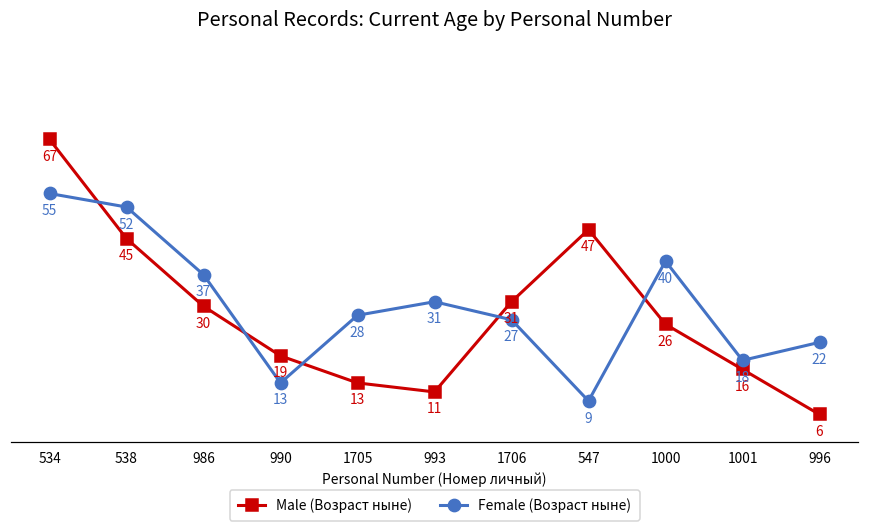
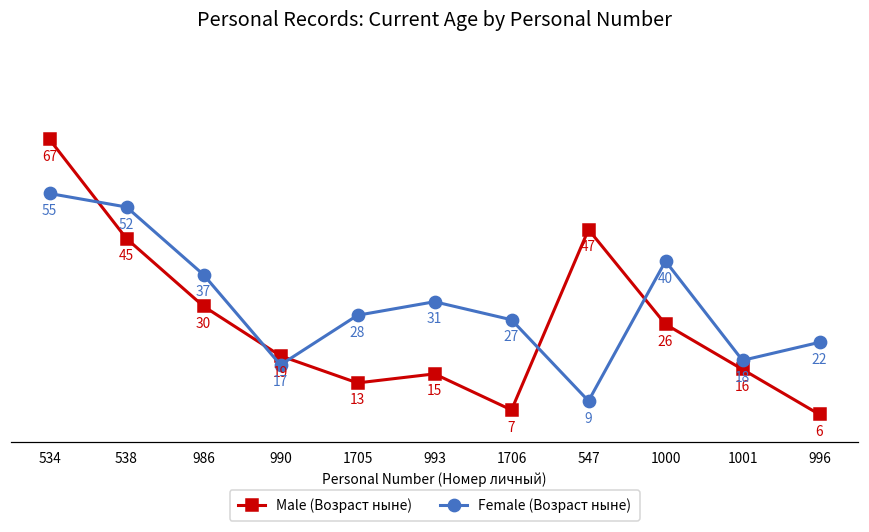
  {
    "Male (Возраст ныне)": {
      "534": 67,
      "538": 45,
      "986": 30,
      "1705": 13,
-     "993": 11,
-     "1706": 31,
+     "993": 15,
+     "1706": 7,
      "547": 47,
      "1000": 26,
      "996": 6
    },
    "Female (Возраст ныне)": {
      "534": 55,
      "538": 52,
      "986": 37,
-     "990": 13,
+     "990": 17,
      "1705": 28,
      "993": 31,
      "1706": 27,
      "547": 9,
      "1000": 40,
      "996": 22
    }
  }
